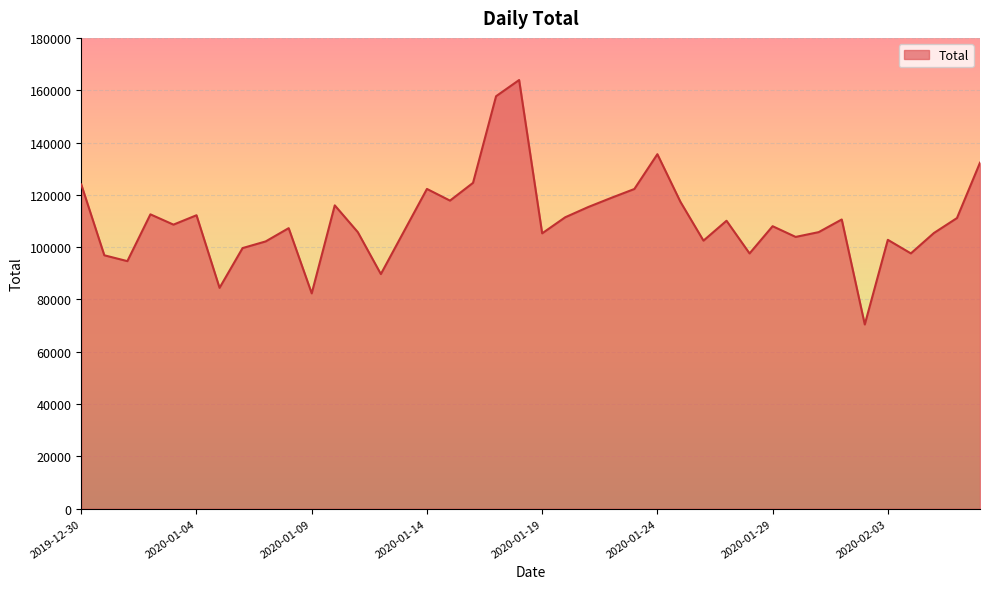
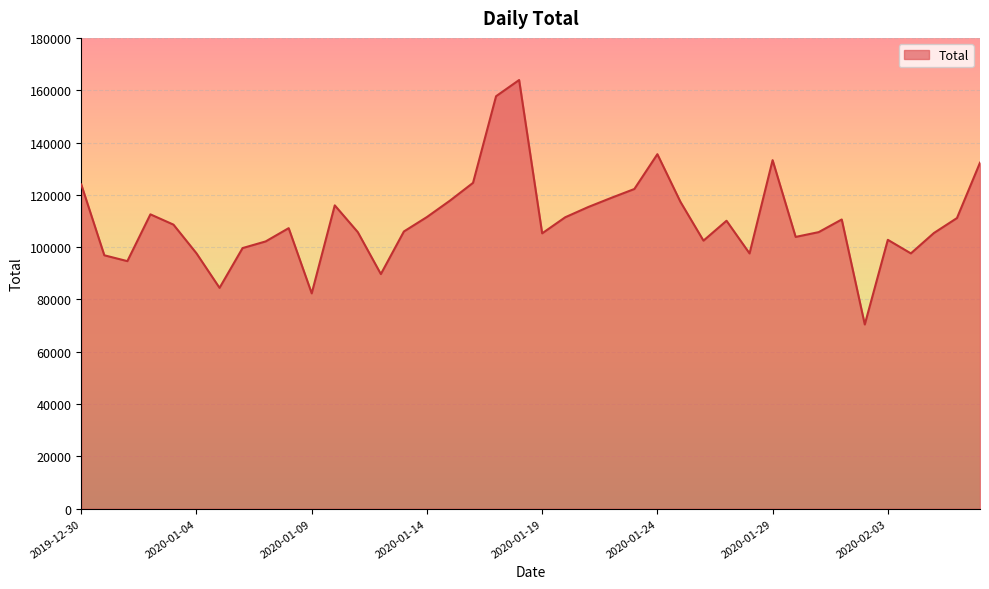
  {
    "2019-12-30": 124000,
-   "2020-01-04": 112000,
+   "2020-01-04": 98000,
    "2020-01-09": 82000,
-   "2020-01-14": 122000,
+   "2020-01-14": 112000,
    "2020-01-19": 105000,
    "2020-01-24": 136000,
-   "2020-01-29": 108000,
+   "2020-01-29": 133000,
    "2020-02-03": 103000
  }
